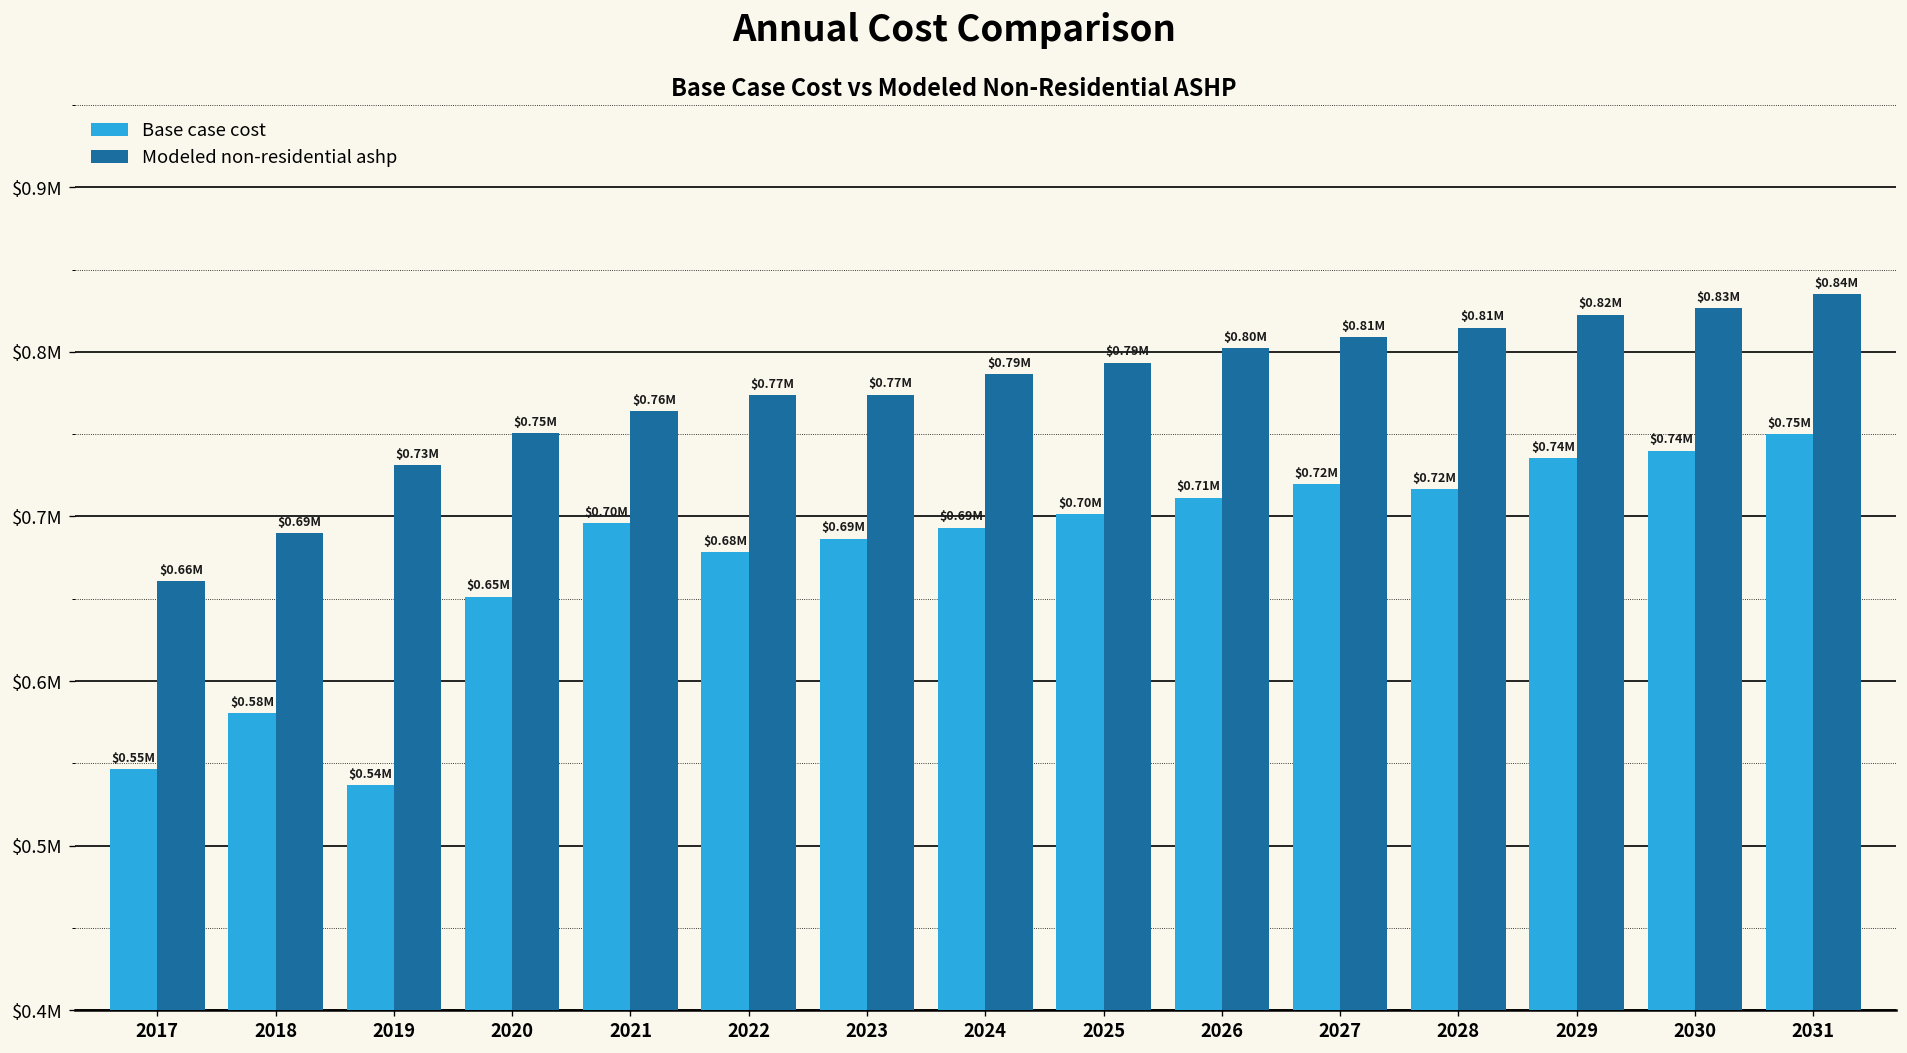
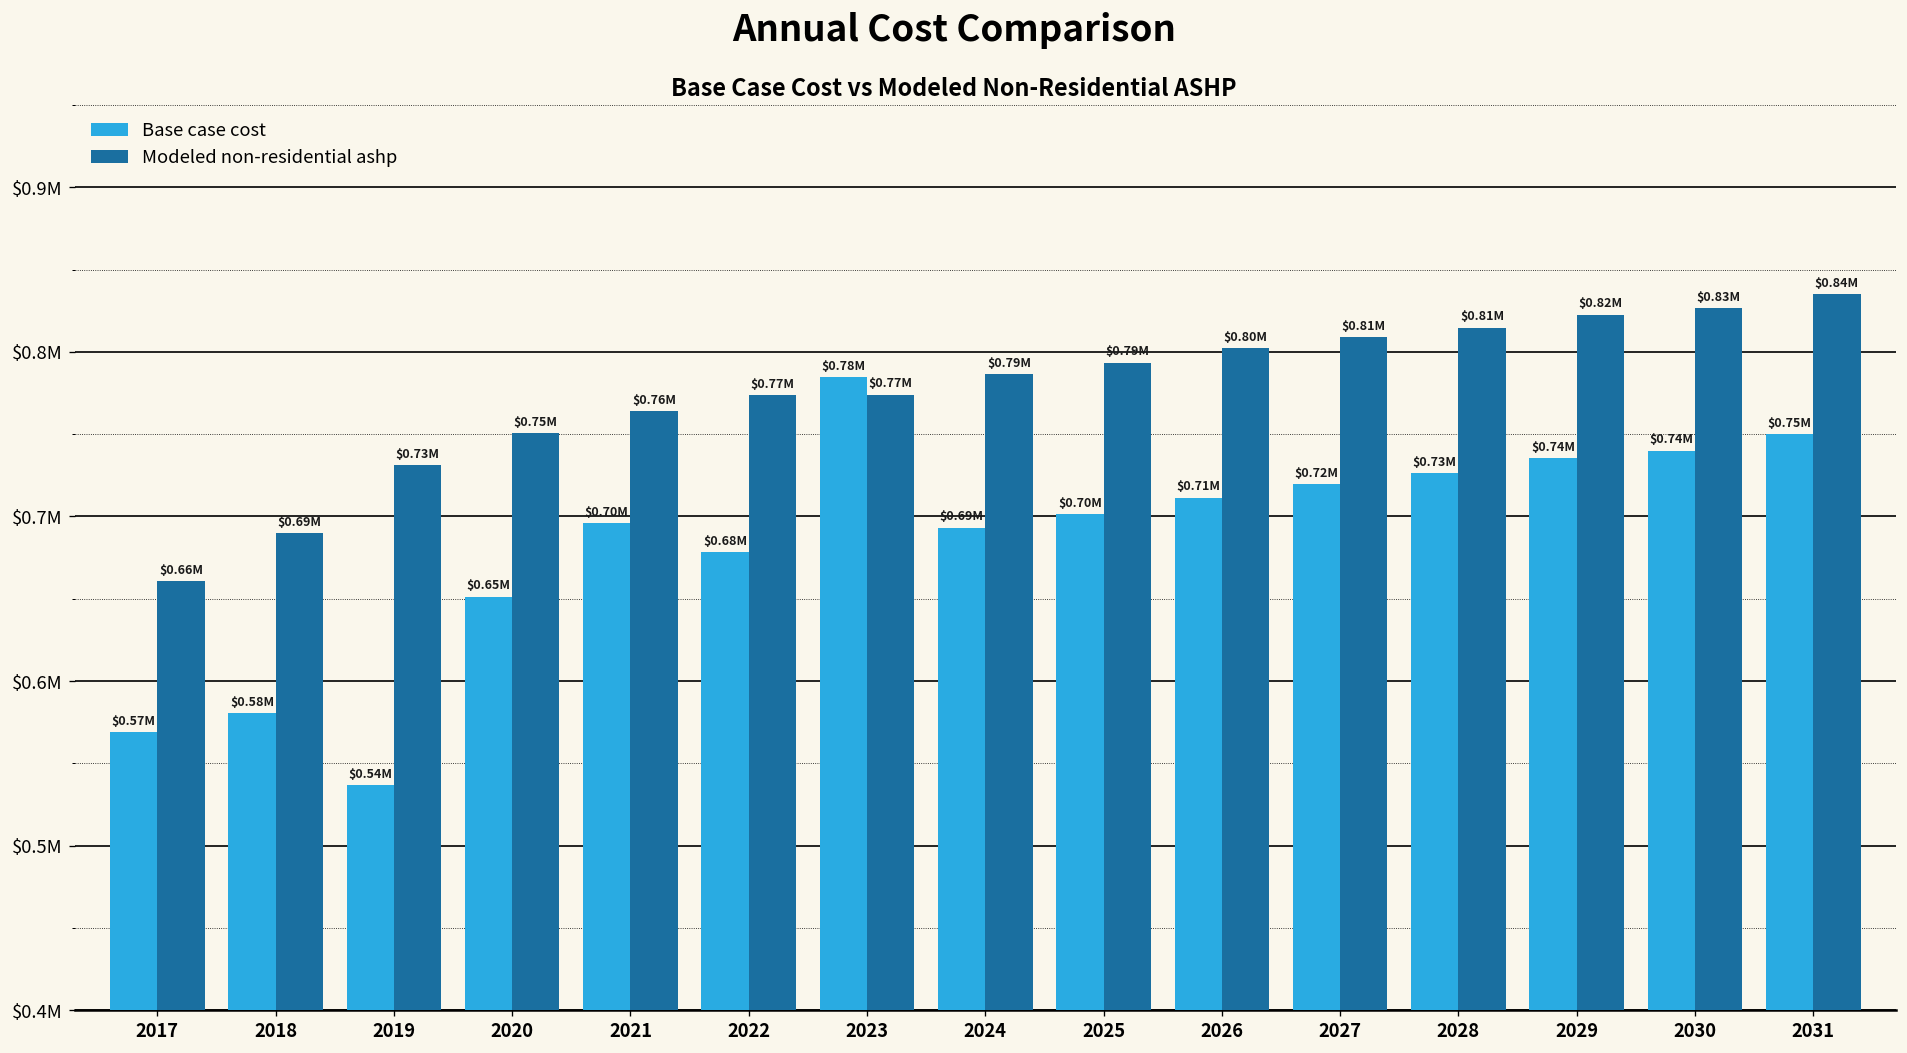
  {
    "Base case cost": {
-     "2017": "$0.55M",
+     "2017": "$0.57M",
      "2018": "$0.58M",
      "2019": "$0.54M",
      "2020": "$0.65M",
      "2021": "$0.70M",
      "2022": "$0.68M",
-     "2023": "$0.69M",
+     "2023": "$0.78M",
      "2024": "$0.69M",
      "2025": "$0.70M",
      "2026": "$0.71M",
      "2027": "$0.72M",
-     "2028": "$0.72M",
+     "2028": "$0.73M",
      "2029": "$0.74M",
      "2030": "$0.74M",
      "2031": "$0.75M"
    },
    "Modeled non-residential ashp": {
      "2017": "$0.66M",
      "2018": "$0.69M",
      "2019": "$0.73M",
      "2020": "$0.75M",
      "2021": "$0.76M",
      "2022": "$0.77M",
      "2023": "$0.77M",
      "2024": "$0.79M",
      "2025": "$0.79M",
      "2026": "$0.80M",
      "2027": "$0.81M",
      "2028": "$0.81M",
      "2029": "$0.82M",
      "2030": "$0.83M",
      "2031": "$0.84M"
    }
  }
